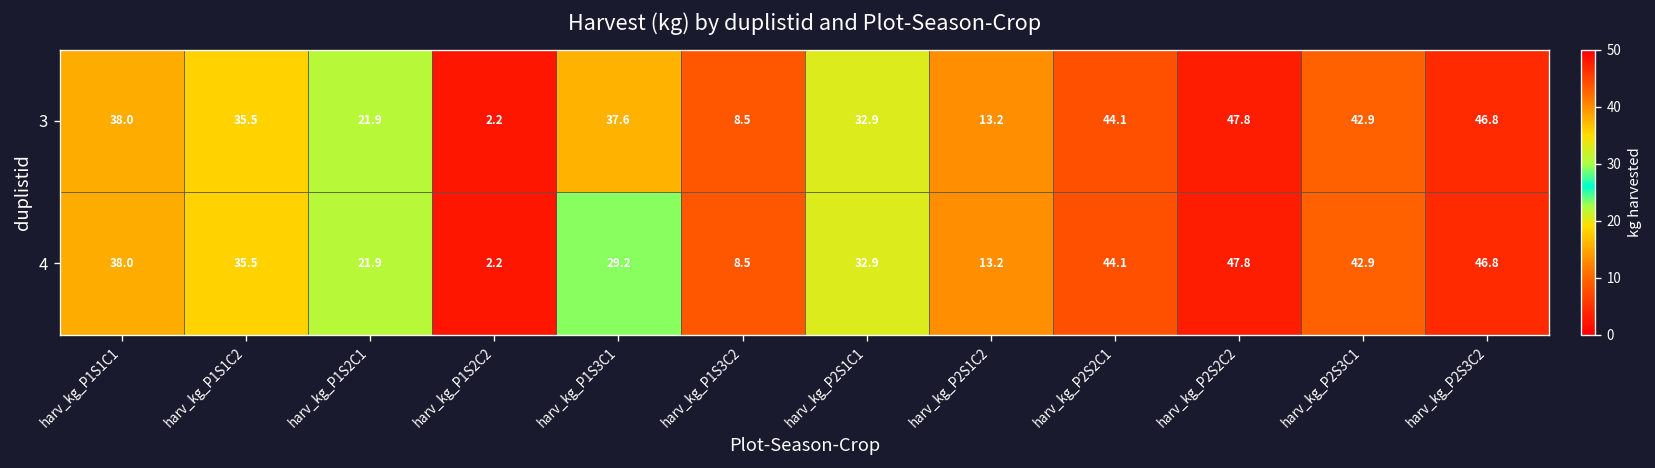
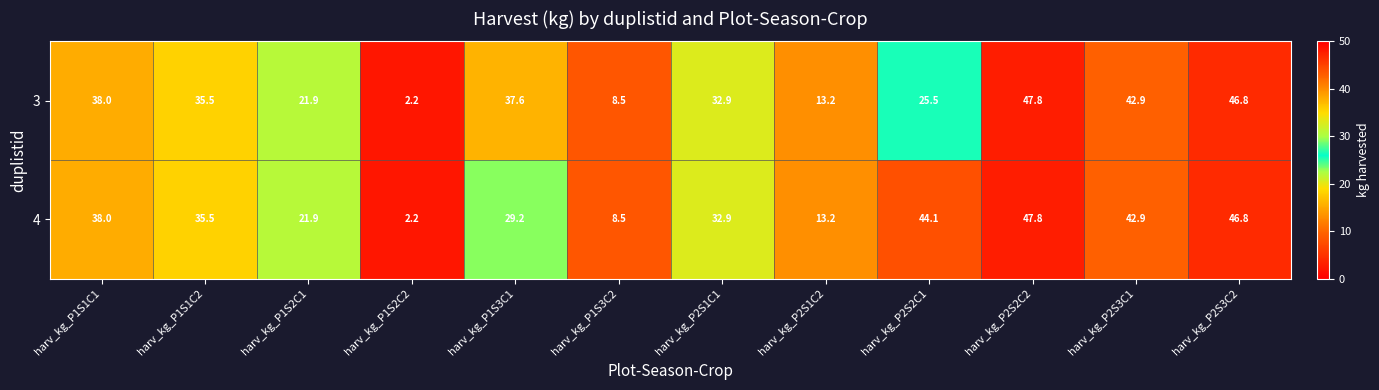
  {
    "3": {
      "harv_kg_P1S1C1": 38.0,
      "harv_kg_P1S1C2": 35.5,
      "harv_kg_P1S2C1": 21.9,
      "harv_kg_P1S2C2": 2.2,
      "harv_kg_P1S3C1": 37.6,
      "harv_kg_P1S3C2": 8.5,
      "harv_kg_P2S1C1": 32.9,
      "harv_kg_P2S1C2": 13.2,
-     "harv_kg_P2S2C1": 44.1,
+     "harv_kg_P2S2C1": 25.5,
      "harv_kg_P2S2C2": 47.8,
      "harv_kg_P2S3C1": 42.9,
      "harv_kg_P2S3C2": 46.8
    },
    "4": {
      "harv_kg_P1S1C1": 38.0,
      "harv_kg_P1S1C2": 35.5,
      "harv_kg_P1S2C1": 21.9,
      "harv_kg_P1S2C2": 2.2,
      "harv_kg_P1S3C1": 29.2,
      "harv_kg_P1S3C2": 8.5,
      "harv_kg_P2S1C1": 32.9,
      "harv_kg_P2S1C2": 13.2,
      "harv_kg_P2S2C1": 44.1,
      "harv_kg_P2S2C2": 47.8,
      "harv_kg_P2S3C1": 42.9,
      "harv_kg_P2S3C2": 46.8
    }
  }
